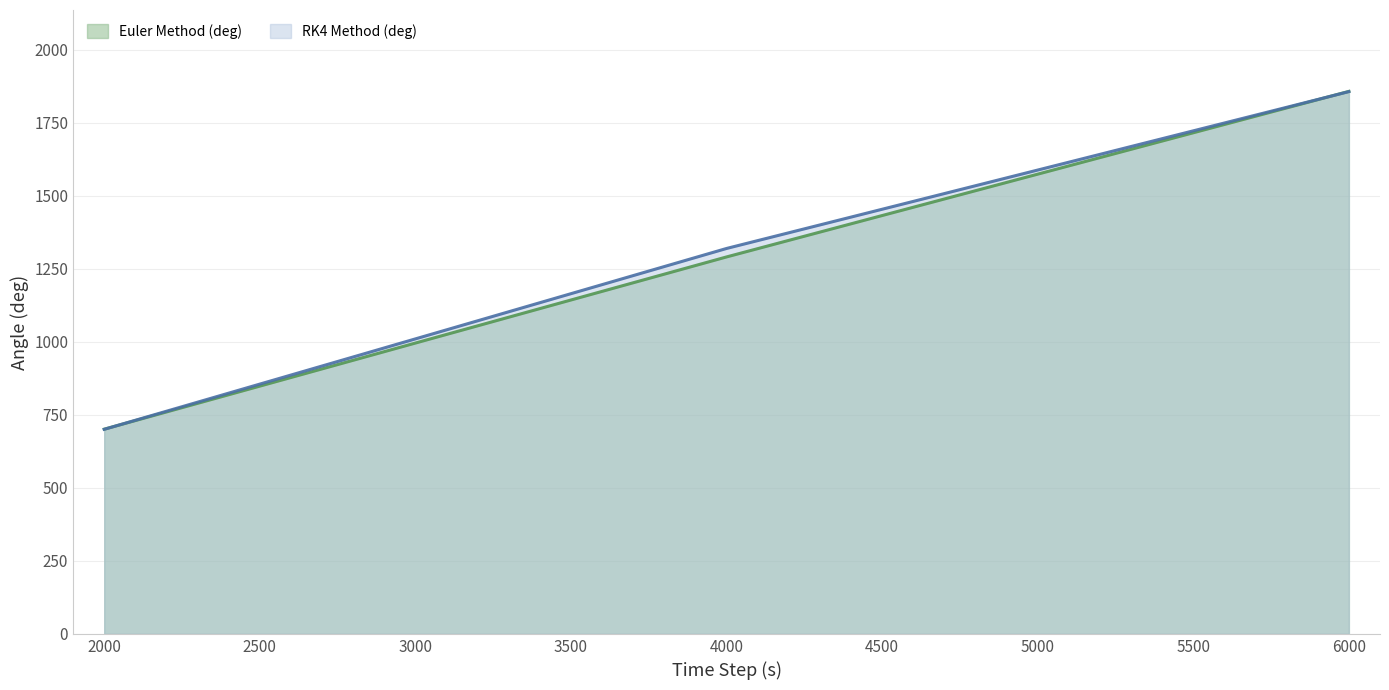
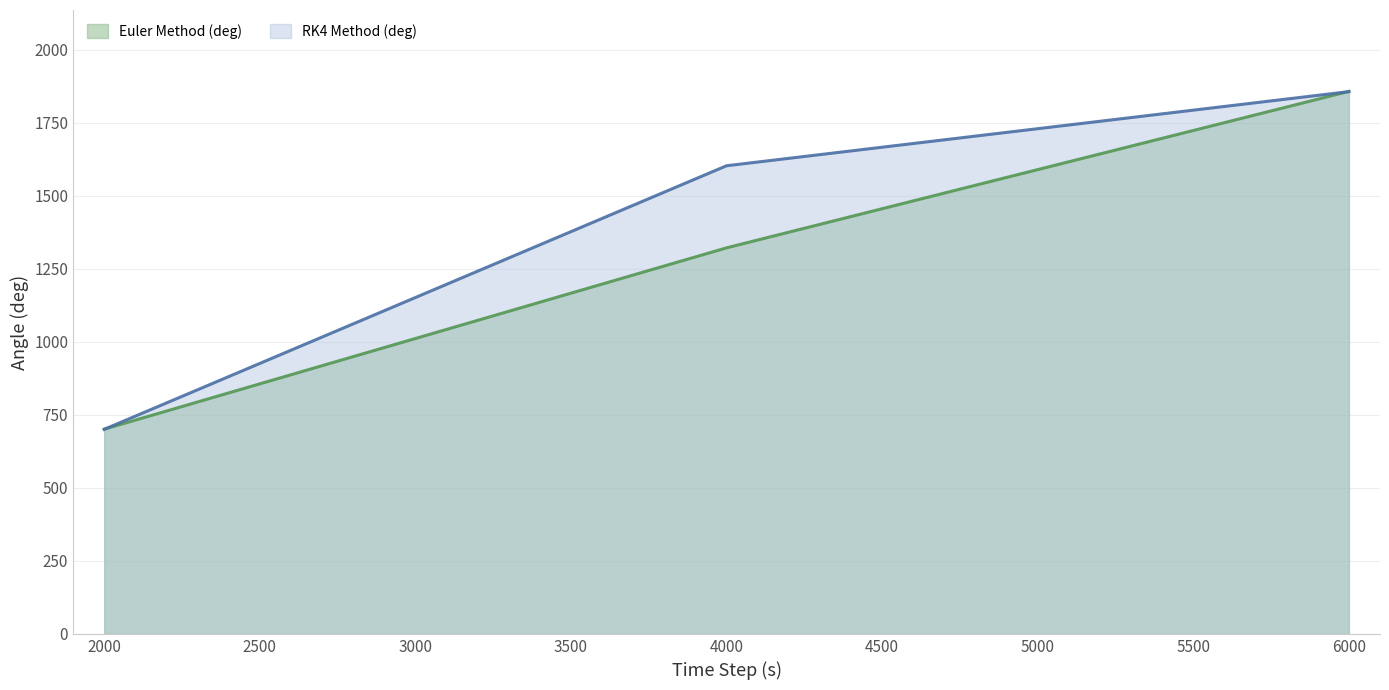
  {
    "Euler Method (deg)": {
-     "4000": 1290
+     "4000": 1320
    },
    "RK4 Method (deg)": {
-     "4000": 1320
+     "4000": 1600
    }
  }
